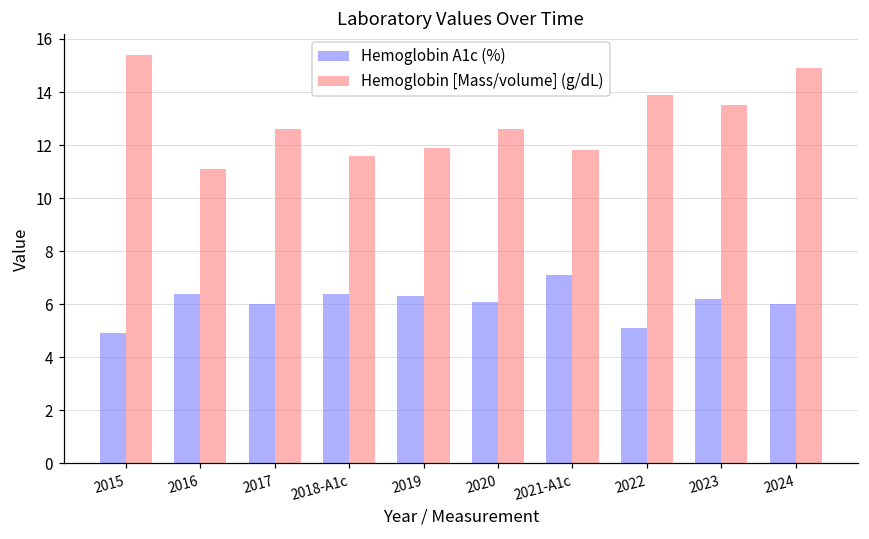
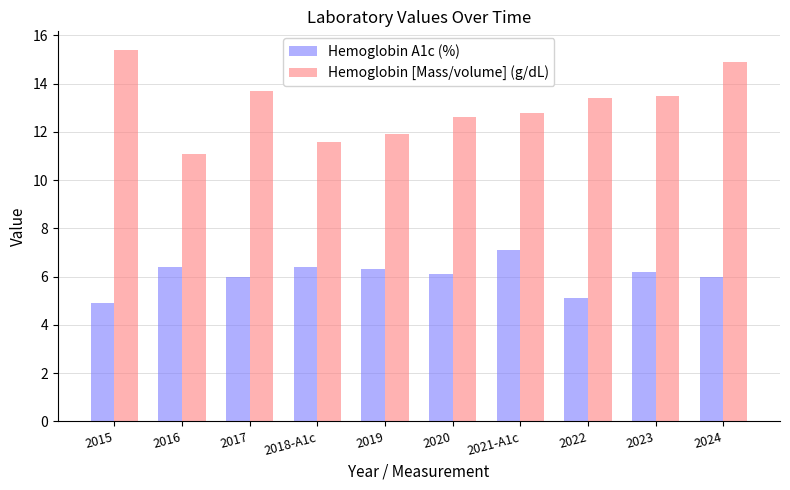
  {
    "Hemoglobin A1c (%)": {
      "2015": 4.9,
      "2016": 6.4,
      "2017": 6.0,
      "2018-A1c": 6.4,
      "2019": 6.3,
      "2020": 6.1,
      "2021-A1c": 7.1,
      "2022": 5.1,
      "2023": 6.2,
      "2024": 6.0
    },
    "Hemoglobin [Mass/volume] (g/dL)": {
      "2015": 15.4,
      "2016": 11.1,
-     "2017": 12.6,
+     "2017": 13.7,
      "2018-A1c": 11.6,
      "2019": 11.9,
      "2020": 12.6,
-     "2021-A1c": 11.8,
-     "2022": 13.9,
+     "2021-A1c": 12.8,
+     "2022": 13.4,
      "2023": 13.5,
      "2024": 14.9
    }
  }
